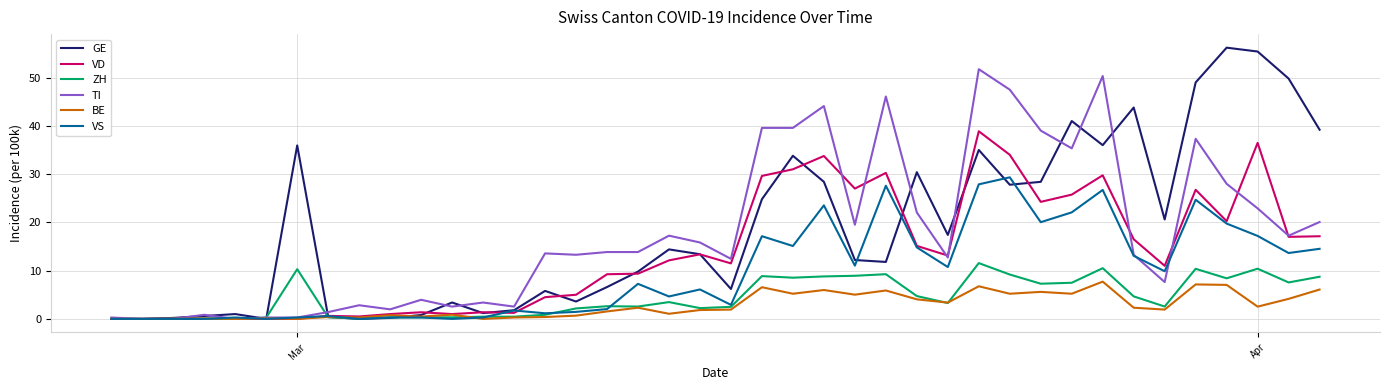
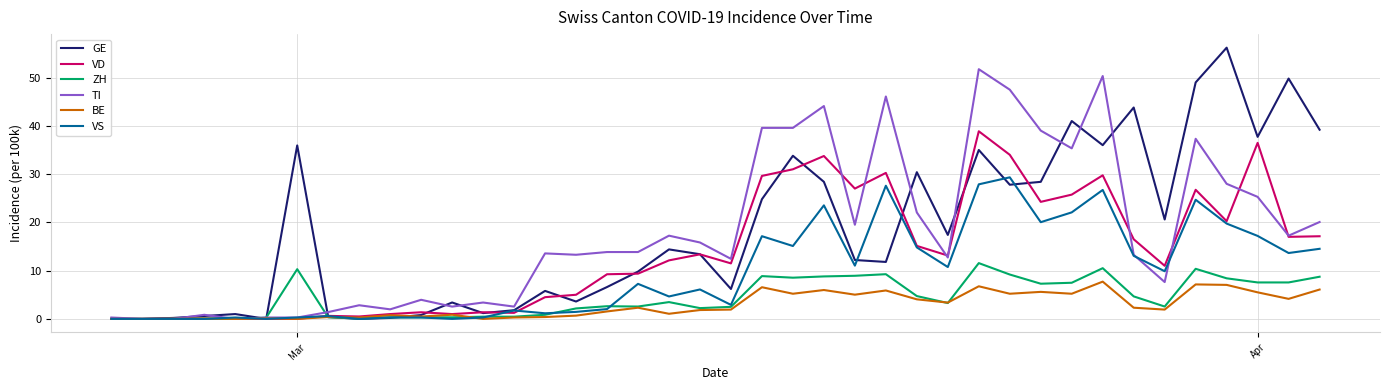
  {
    "GE": {
      "Mar": 36,
-     "Apr": 55
+     "Apr": 38
    },
    "VD": {
      "Apr": 37
    },
    "ZH": {
      "Mar": 10,
-     "Apr": 10
+     "Apr": 8
    },
    "TI": {
-     "Apr": 23
+     "Apr": 25
    },
    "BE": {
-     "Apr": 3
+     "Apr": 6
    },
    "VS": {
      "Apr": 17
    }
  }
